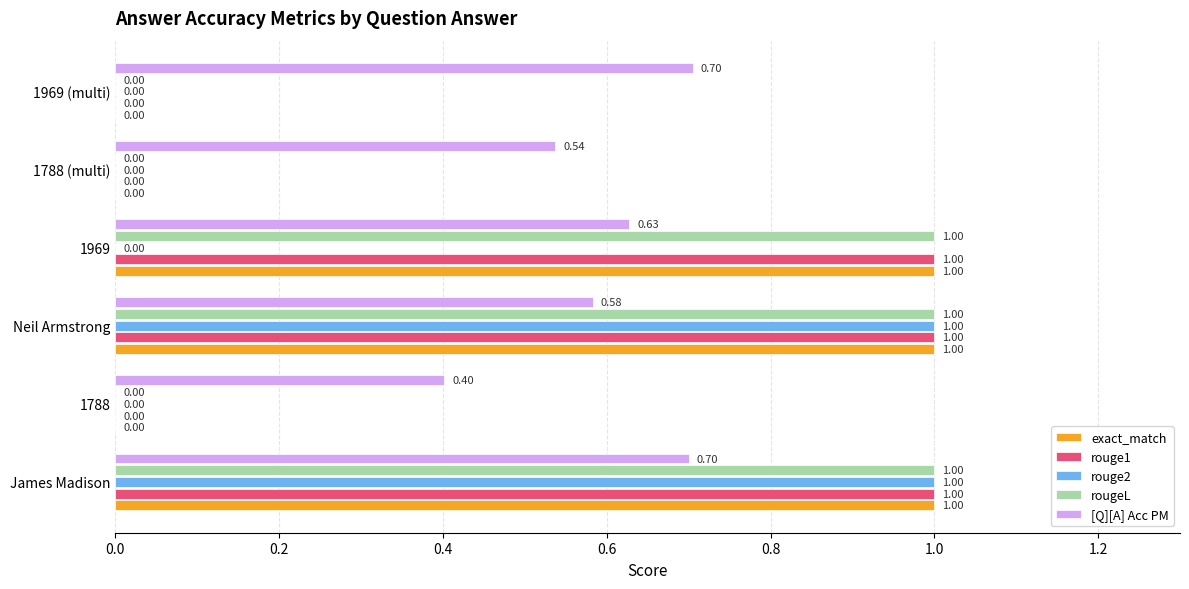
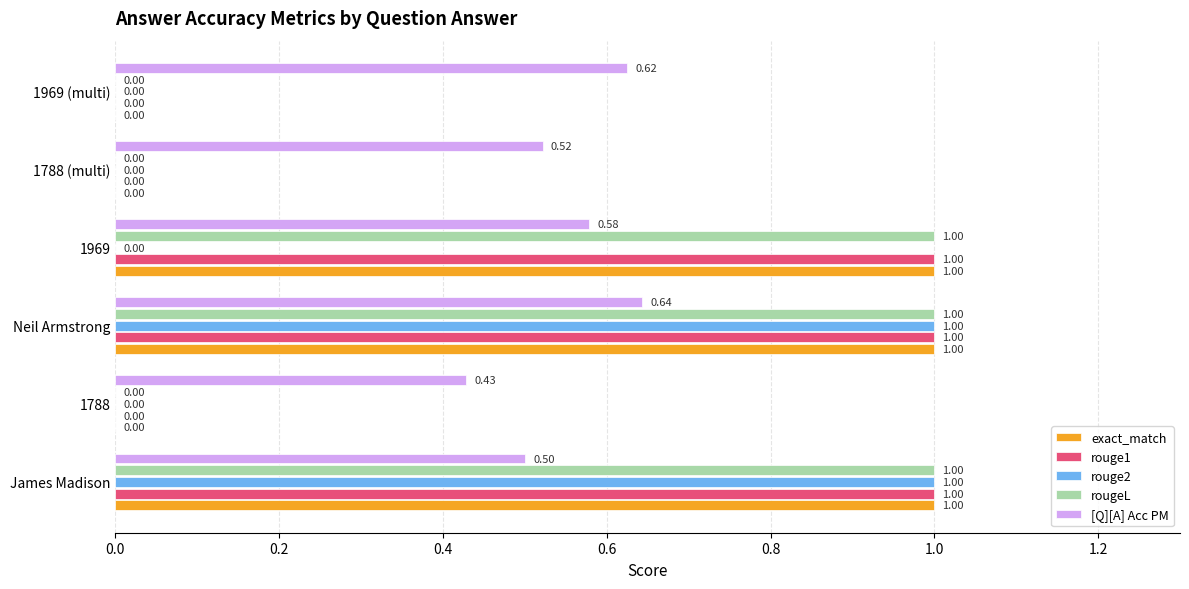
  {
    "exact_match": {
      "1969 (multi)": 0.00,
      "1788 (multi)": 0.00,
      "1969": 1.00,
      "Neil Armstrong": 1.00,
      "1788": 0.00,
      "James Madison": 1.00
    },
    "rouge1": {
      "1969 (multi)": 0.00,
      "1788 (multi)": 0.00,
      "1969": 1.00,
      "Neil Armstrong": 1.00,
      "1788": 0.00,
      "James Madison": 1.00
    },
    "rouge2": {
      "1969 (multi)": 0.00,
      "1788 (multi)": 0.00,
      "1969": 0.00,
      "Neil Armstrong": 1.00,
      "1788": 0.00,
      "James Madison": 1.00
    },
    "rougeL": {
      "1969 (multi)": 0.00,
      "1788 (multi)": 0.00,
      "1969": 1.00,
      "Neil Armstrong": 1.00,
      "1788": 0.00,
      "James Madison": 1.00
    },
    "[Q][A] Acc PM": {
-     "1969 (multi)": 0.70,
-     "1788 (multi)": 0.54,
-     "1969": 0.63,
-     "Neil Armstrong": 0.58,
-     "1788": 0.40,
-     "James Madison": 0.70
+     "1969 (multi)": 0.62,
+     "1788 (multi)": 0.52,
+     "1969": 0.58,
+     "Neil Armstrong": 0.64,
+     "1788": 0.43,
+     "James Madison": 0.50
    }
  }
